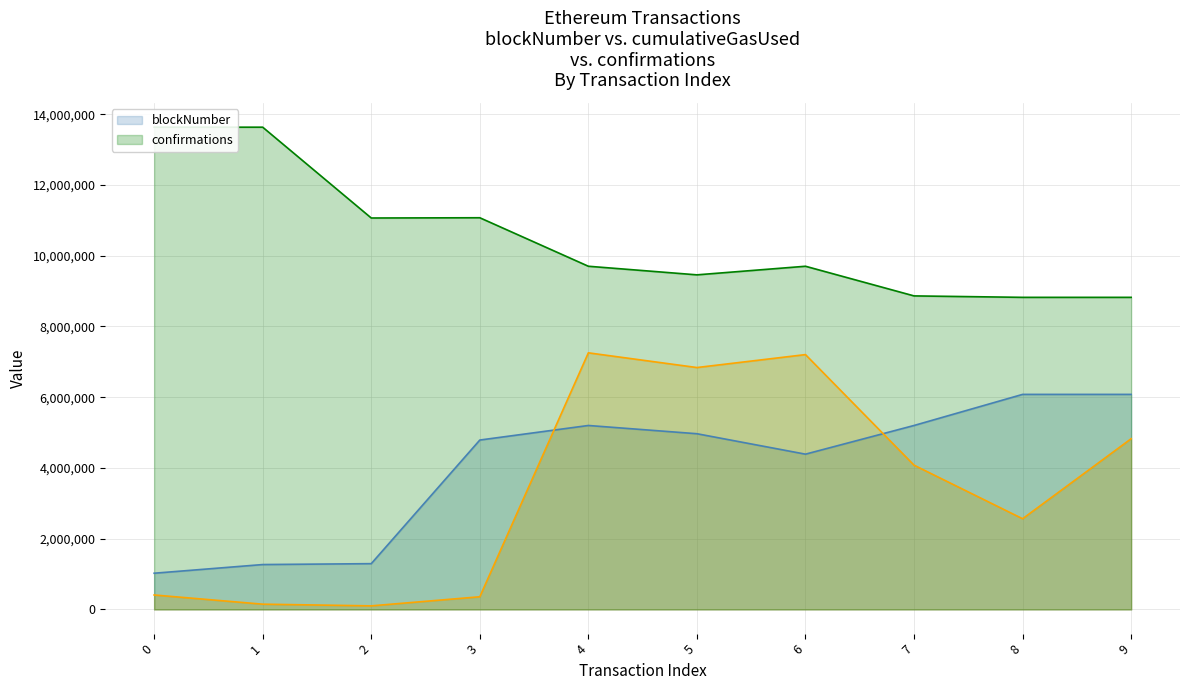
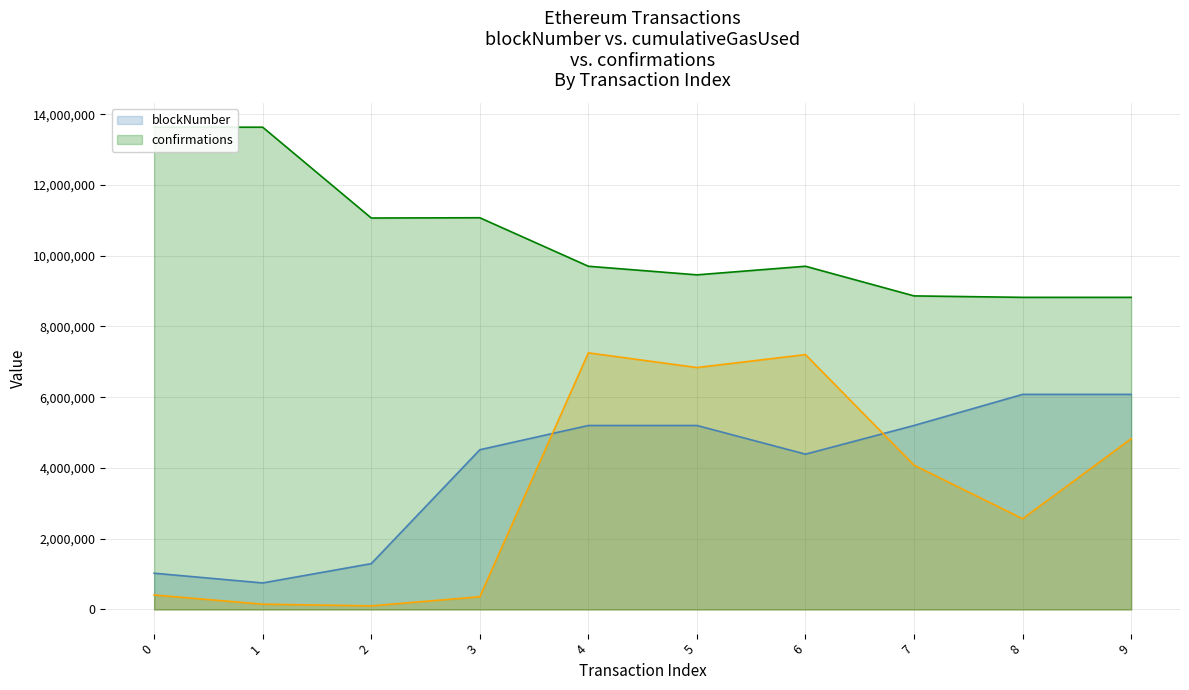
  {
    "blockNumber": {
      "0": "1,000,000",
-     "1": "1,300,000",
+     "1": "700,000",
      "2": "1,300,000",
-     "3": "4,800,000",
+     "3": "4,500,000",
      "4": "5,200,000",
-     "5": "5,000,000",
+     "5": "5,200,000",
      "6": "4,400,000",
      "7": "5,200,000",
      "8": "6,100,000",
      "9": "6,100,000"
    },
    "confirmations": {
      "1": "13,600,000",
      "2": "11,100,000",
      "3": "11,100,000",
      "4": "9,700,000",
      "5": "9,500,000",
      "6": "9,700,000",
      "7": "8,900,000",
      "8": "8,800,000",
      "9": "8,800,000"
    }
  }
